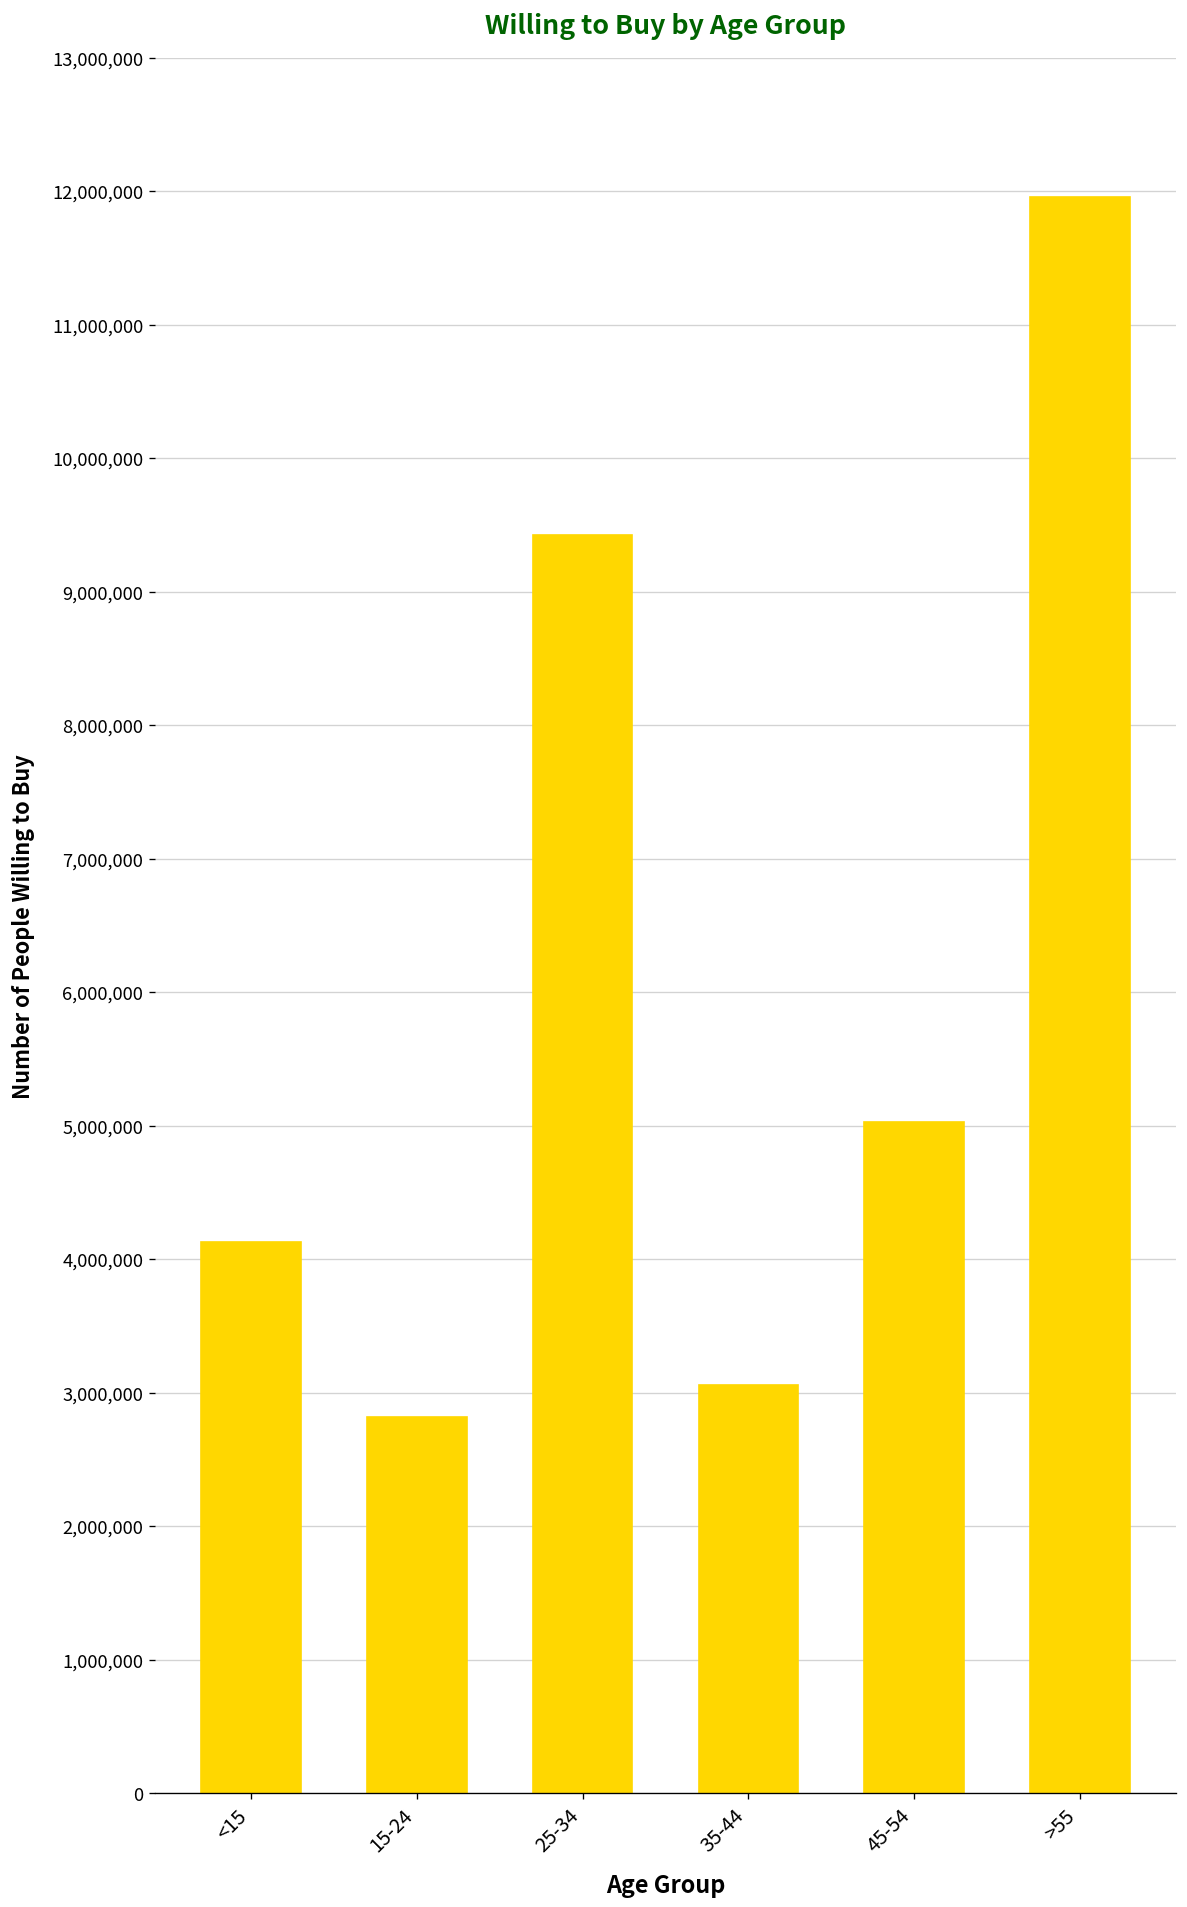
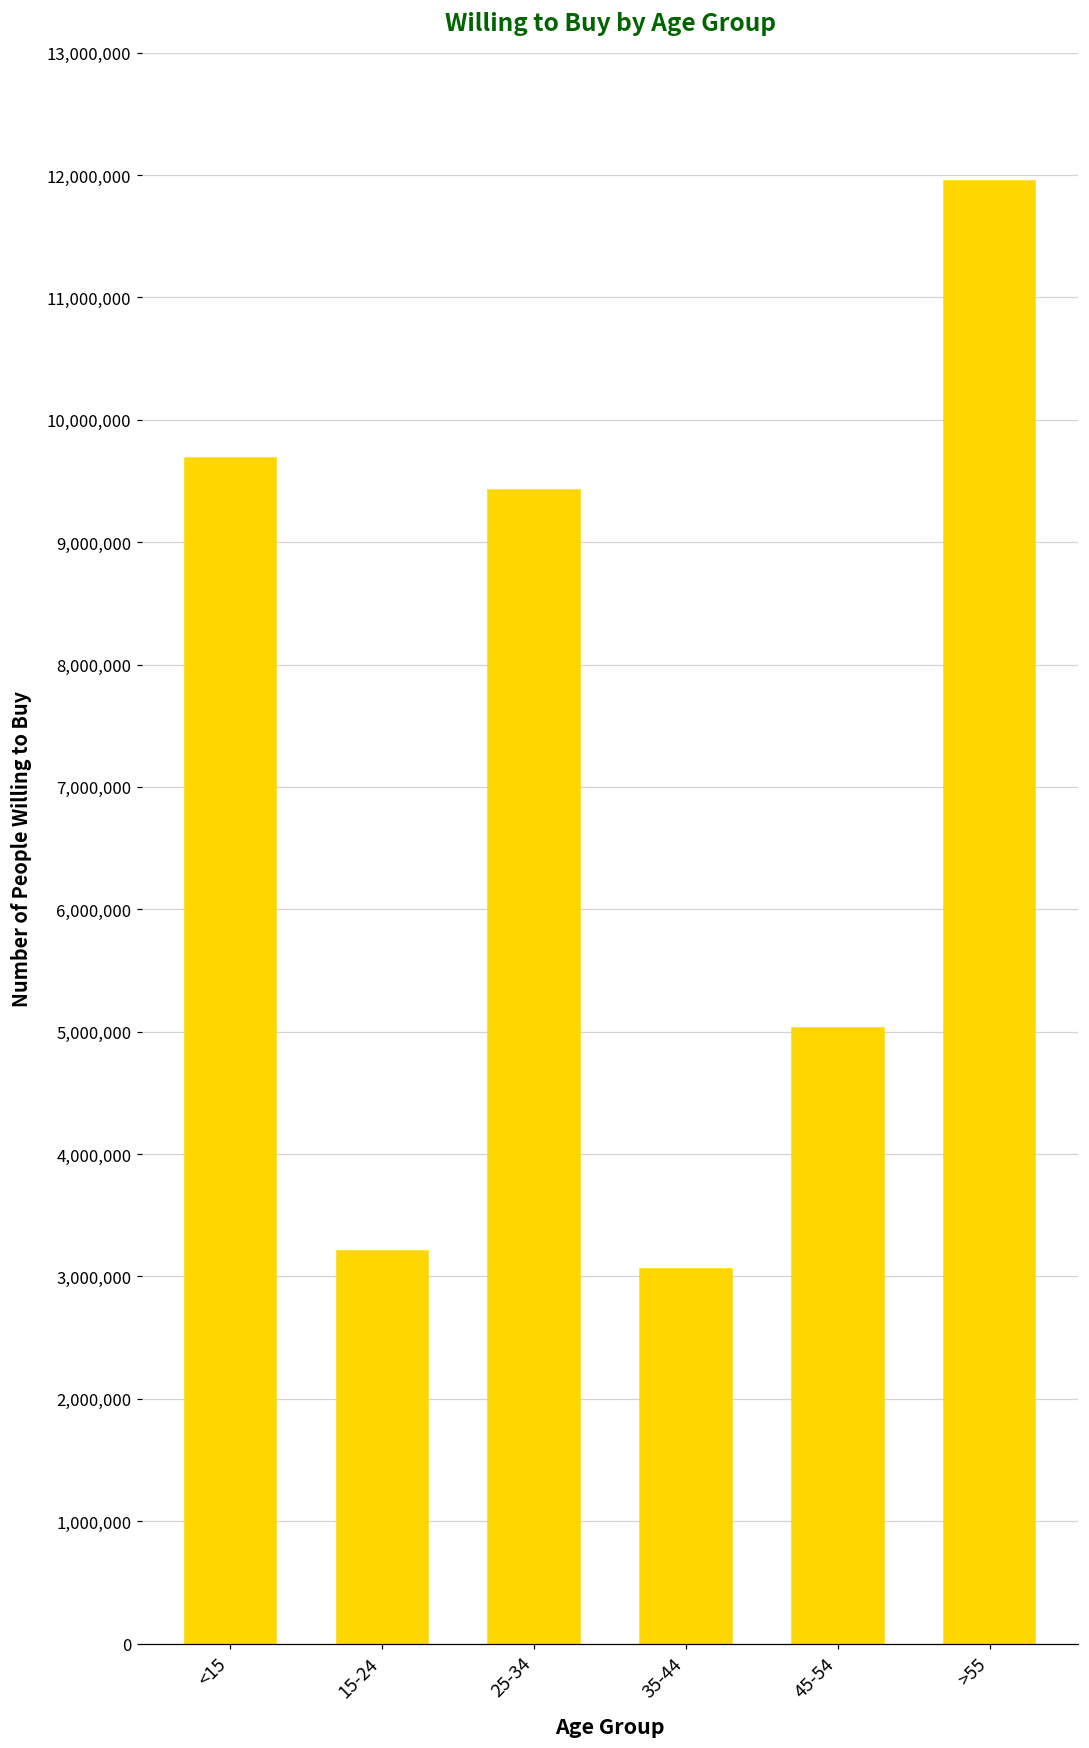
  {
-   "<15": "4,120,000",
-   "15-24": "2,820,000",
+   "<15": "9,680,000",
+   "15-24": "3,210,000",
    "25-34": "9,420,000",
    "35-44": "3,060,000",
    "45-54": "5,030,000",
    ">55": "11,960,000"
  }
